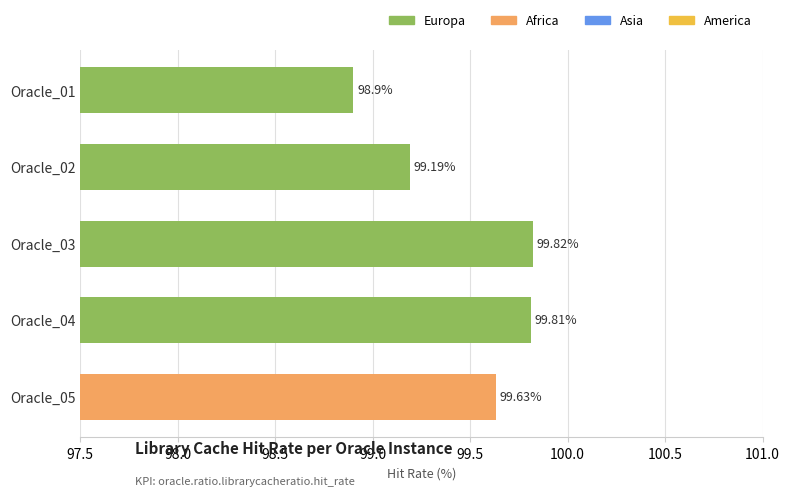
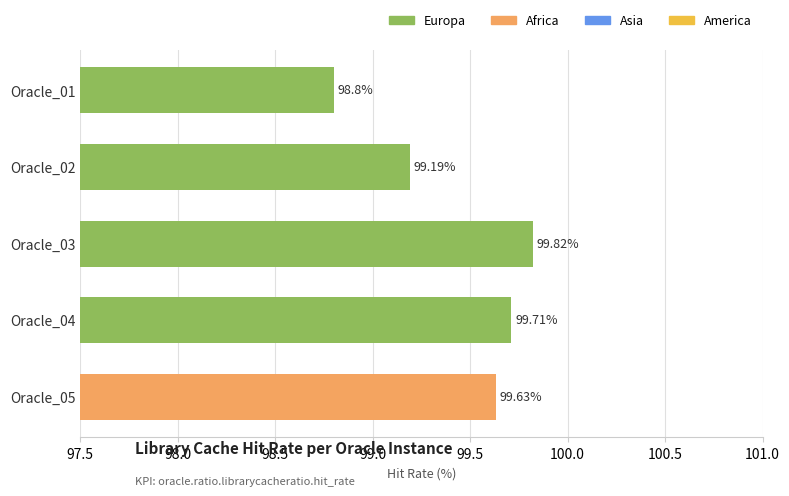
  {
-   "Oracle_01": "98.9%",
+   "Oracle_01": "98.8%",
    "Oracle_02": "99.19%",
    "Oracle_03": "99.82%",
-   "Oracle_04": "99.81%",
+   "Oracle_04": "99.71%",
    "Oracle_05": "99.63%"
  }
